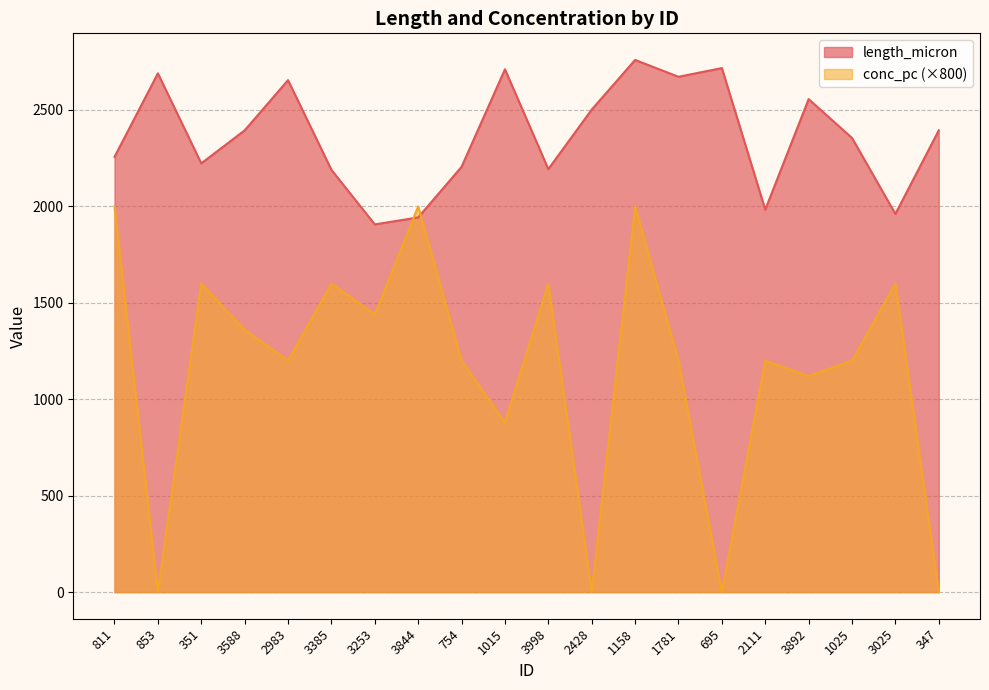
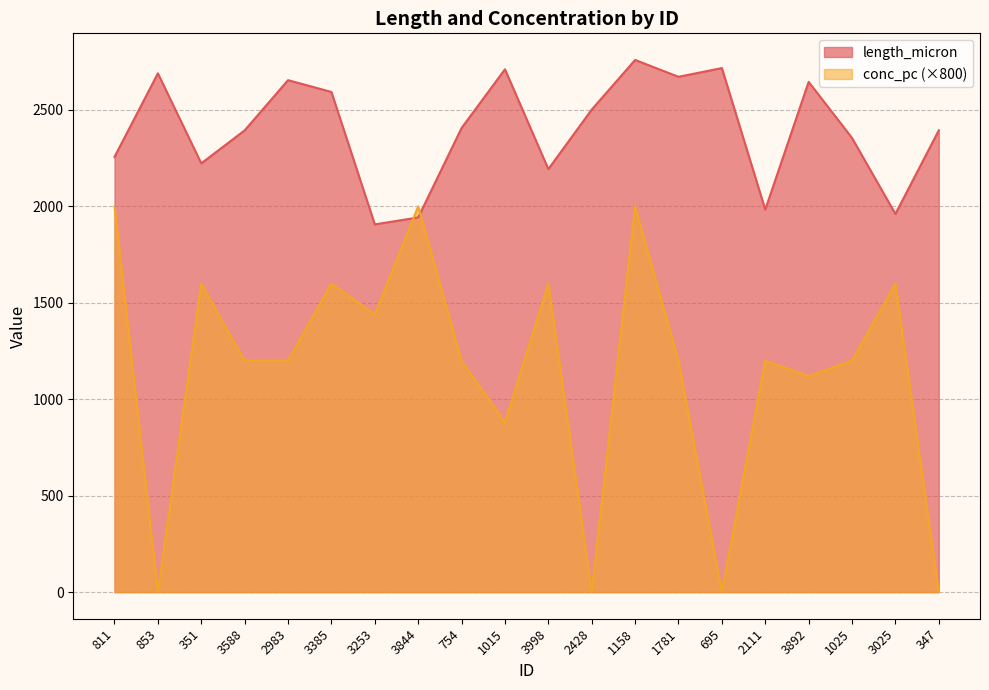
  {
    "length_micron": {
      "811": 2260,
      "853": 2690,
      "351": 2220,
      "3588": 2390,
      "2983": 2650,
-     "3385": 2190,
+     "3385": 2590,
      "3253": 1910,
      "3844": 1940,
-     "754": 2210,
+     "754": 2410,
      "1015": 2710,
      "3998": 2190,
      "2428": 2500,
      "1158": 2760,
      "1781": 2670,
      "695": 2720,
      "2111": 1980,
-     "3892": 2560,
+     "3892": 2650,
      "1025": 2350,
      "3025": 1960,
      "347": 2390
    },
    "conc_pc (×800)": {
      "811": 2000,
      "853": 0,
      "351": 1600,
-     "3588": 1360,
+     "3588": 1200,
      "2983": 1200,
      "3385": 1600,
      "3253": 1440,
      "3844": 2000,
      "754": 1200,
      "1015": 880,
      "3998": 1600,
      "2428": 0,
      "1158": 2000,
      "1781": 1200,
      "695": 0,
      "2111": 1200,
      "3892": 1120,
      "1025": 1200,
      "3025": 1600,
      "347": 0
    }
  }
